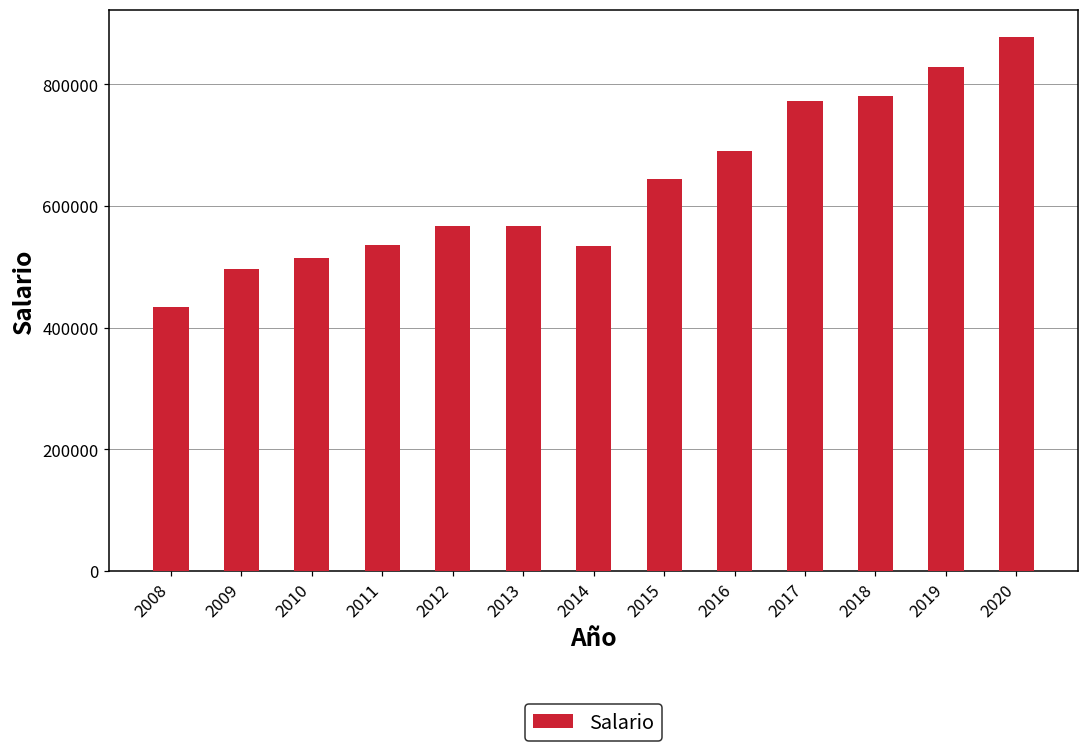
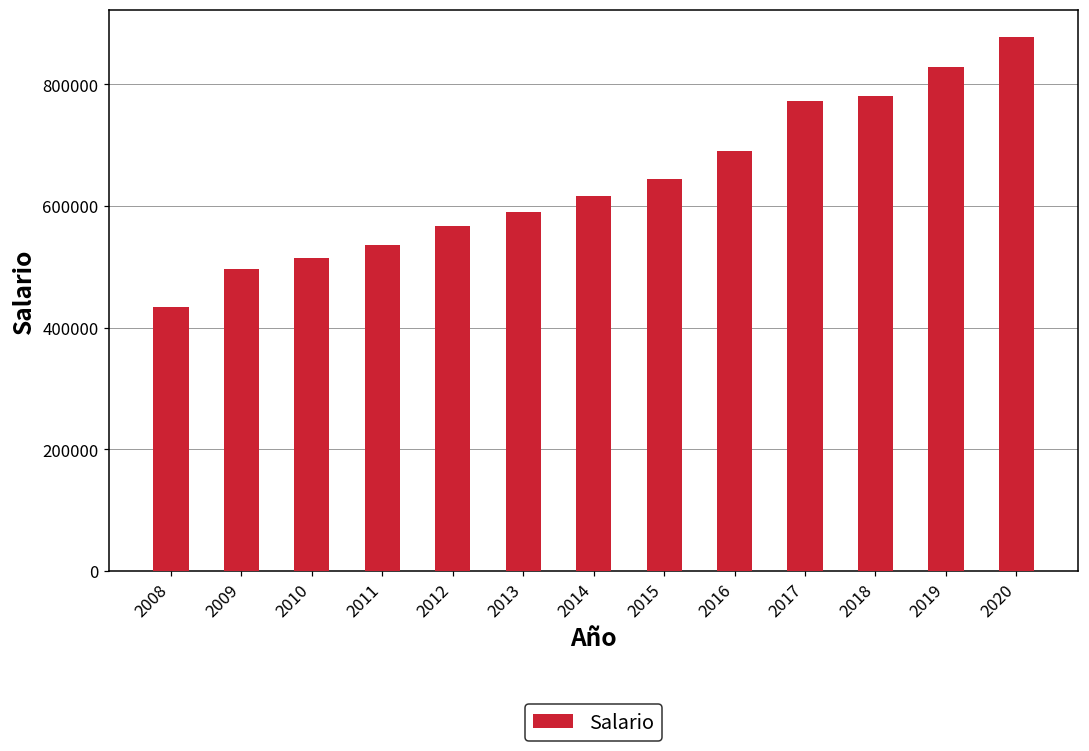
  {
    "2008": 430000,
    "2009": 500000,
    "2010": 520000,
    "2011": 540000,
    "2012": 570000,
-   "2013": 570000,
-   "2014": 530000,
+   "2013": 590000,
+   "2014": 620000,
    "2015": 640000,
    "2016": 690000,
    "2017": 770000,
    "2018": 780000,
    "2019": 830000,
    "2020": 880000
  }
